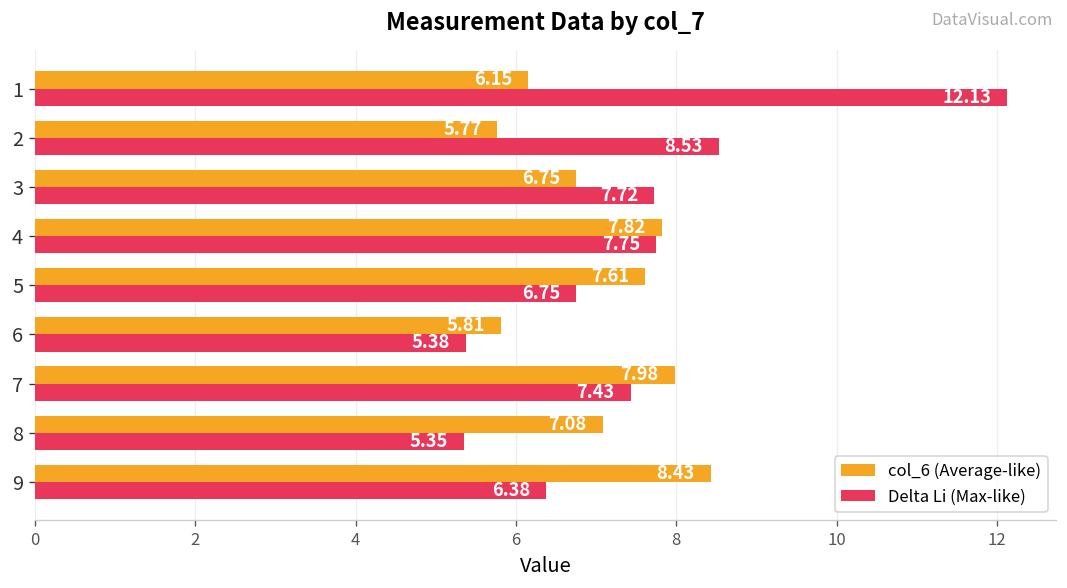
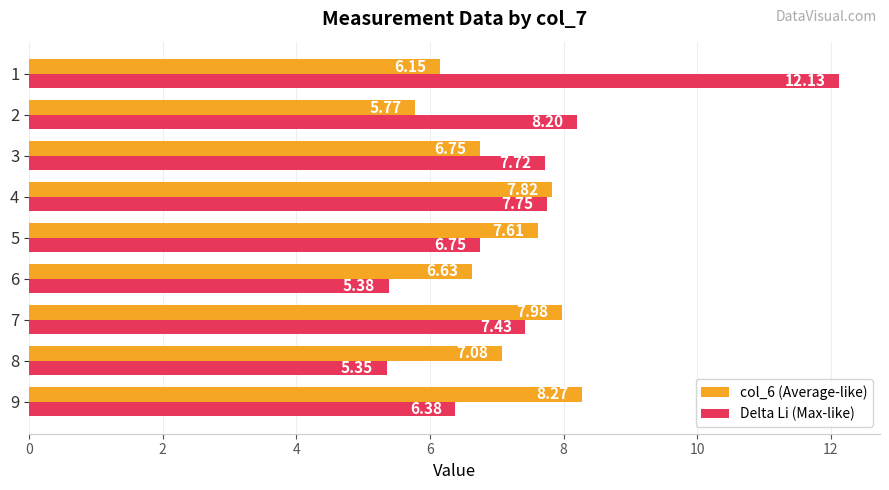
  {
    "col_6 (Average-like)": {
      "1": 6.15,
      "2": 5.77,
      "3": 6.75,
      "4": 7.82,
      "5": 7.61,
-     "6": 5.81,
+     "6": 6.63,
      "7": 7.98,
      "8": 7.08,
-     "9": 8.43
+     "9": 8.27
    },
    "Delta Li (Max-like)": {
      "1": 12.13,
-     "2": 8.53,
+     "2": 8.20,
      "3": 7.72,
      "4": 7.75,
      "5": 6.75,
      "6": 5.38,
      "7": 7.43,
      "8": 5.35,
      "9": 6.38
    }
  }
